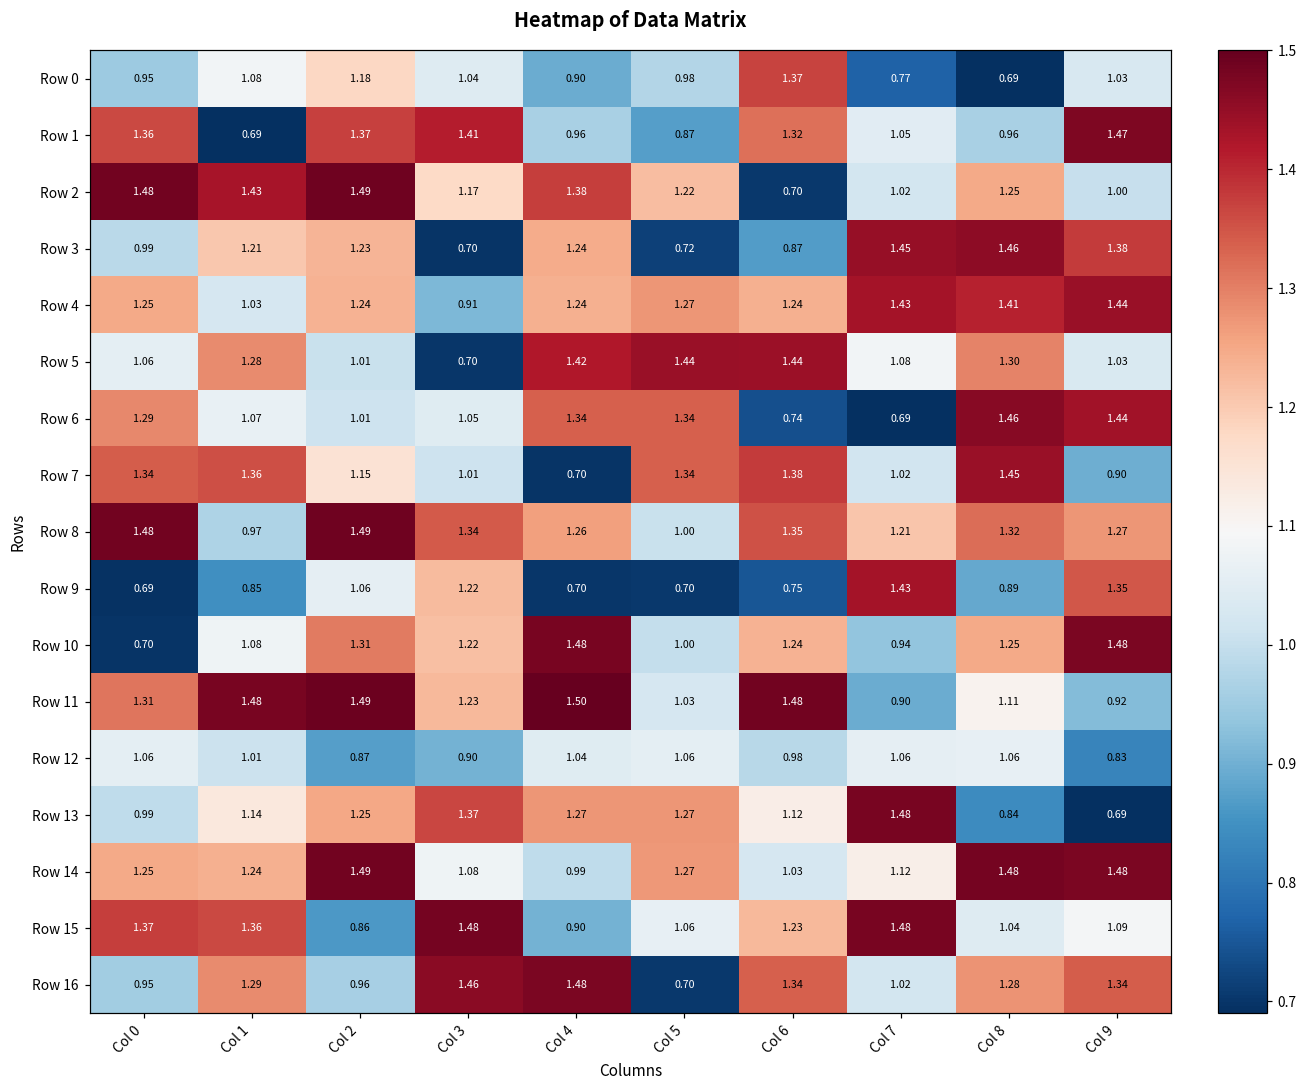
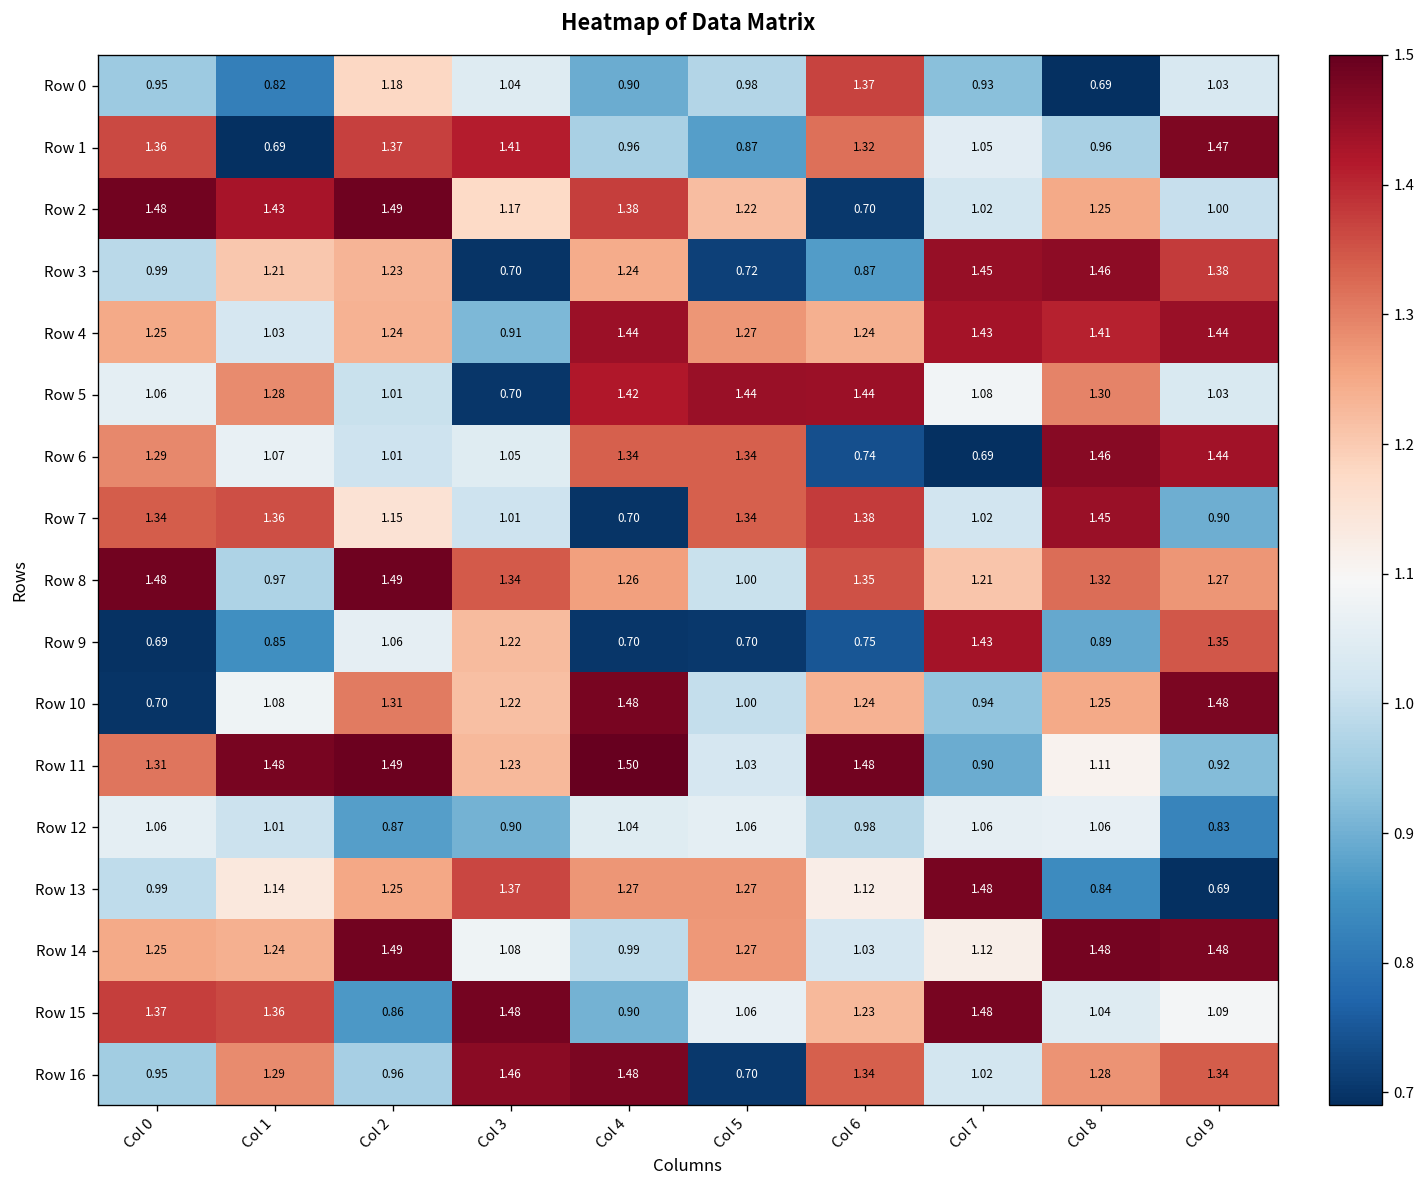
  {
    "Row 0": {
      "Col 0": 0.95,
-     "Col 1": 1.08,
+     "Col 1": 0.82,
      "Col 2": 1.18,
      "Col 3": 1.04,
      "Col 4": 0.90,
      "Col 5": 0.98,
      "Col 6": 1.37,
-     "Col 7": 0.77,
+     "Col 7": 0.93,
      "Col 8": 0.69,
      "Col 9": 1.03
    },
    "Row 1": {
      "Col 0": 1.36,
      "Col 1": 0.69,
      "Col 2": 1.37,
      "Col 3": 1.41,
      "Col 4": 0.96,
      "Col 5": 0.87,
      "Col 6": 1.32,
      "Col 7": 1.05,
      "Col 8": 0.96,
      "Col 9": 1.47
    },
    "Row 2": {
      "Col 0": 1.48,
      "Col 1": 1.43,
      "Col 2": 1.49,
      "Col 3": 1.17,
      "Col 4": 1.38,
      "Col 5": 1.22,
      "Col 6": 0.70,
      "Col 7": 1.02,
      "Col 8": 1.25,
      "Col 9": 1.00
    },
    "Row 3": {
      "Col 0": 0.99,
      "Col 1": 1.21,
      "Col 2": 1.23,
      "Col 3": 0.70,
      "Col 4": 1.24,
      "Col 5": 0.72,
      "Col 6": 0.87,
      "Col 7": 1.45,
      "Col 8": 1.46,
      "Col 9": 1.38
    },
    "Row 4": {
      "Col 0": 1.25,
      "Col 1": 1.03,
      "Col 2": 1.24,
      "Col 3": 0.91,
-     "Col 4": 1.24,
+     "Col 4": 1.44,
      "Col 5": 1.27,
      "Col 6": 1.24,
      "Col 7": 1.43,
      "Col 8": 1.41,
      "Col 9": 1.44
    },
    "Row 5": {
      "Col 0": 1.06,
      "Col 1": 1.28,
      "Col 2": 1.01,
      "Col 3": 0.70,
      "Col 4": 1.42,
      "Col 5": 1.44,
      "Col 6": 1.44,
      "Col 7": 1.08,
      "Col 8": 1.30,
      "Col 9": 1.03
    },
    "Row 6": {
      "Col 0": 1.29,
      "Col 1": 1.07,
      "Col 2": 1.01,
      "Col 3": 1.05,
      "Col 4": 1.34,
      "Col 5": 1.34,
      "Col 6": 0.74,
      "Col 7": 0.69,
      "Col 8": 1.46,
      "Col 9": 1.44
    },
    "Row 7": {
      "Col 0": 1.34,
      "Col 1": 1.36,
      "Col 2": 1.15,
      "Col 3": 1.01,
      "Col 4": 0.70,
      "Col 5": 1.34,
      "Col 6": 1.38,
      "Col 7": 1.02,
      "Col 8": 1.45,
      "Col 9": 0.90
    },
    "Row 8": {
      "Col 0": 1.48,
      "Col 1": 0.97,
      "Col 2": 1.49,
      "Col 3": 1.34,
      "Col 4": 1.26,
      "Col 5": 1.00,
      "Col 6": 1.35,
      "Col 7": 1.21,
      "Col 8": 1.32,
      "Col 9": 1.27
    },
    "Row 9": {
      "Col 0": 0.69,
      "Col 1": 0.85,
      "Col 2": 1.06,
      "Col 3": 1.22,
      "Col 4": 0.70,
      "Col 5": 0.70,
      "Col 6": 0.75,
      "Col 7": 1.43,
      "Col 8": 0.89,
      "Col 9": 1.35
    },
    "Row 10": {
      "Col 0": 0.70,
      "Col 1": 1.08,
      "Col 2": 1.31,
      "Col 3": 1.22,
      "Col 4": 1.48,
      "Col 5": 1.00,
      "Col 6": 1.24,
      "Col 7": 0.94,
      "Col 8": 1.25,
      "Col 9": 1.48
    },
    "Row 11": {
      "Col 0": 1.31,
      "Col 1": 1.48,
      "Col 2": 1.49,
      "Col 3": 1.23,
      "Col 4": 1.50,
      "Col 5": 1.03,
      "Col 6": 1.48,
      "Col 7": 0.90,
      "Col 8": 1.11,
      "Col 9": 0.92
    },
    "Row 12": {
      "Col 0": 1.06,
      "Col 1": 1.01,
      "Col 2": 0.87,
      "Col 3": 0.90,
      "Col 4": 1.04,
      "Col 5": 1.06,
      "Col 6": 0.98,
      "Col 7": 1.06,
      "Col 8": 1.06,
      "Col 9": 0.83
    },
    "Row 13": {
      "Col 0": 0.99,
      "Col 1": 1.14,
      "Col 2": 1.25,
      "Col 3": 1.37,
      "Col 4": 1.27,
      "Col 5": 1.27,
      "Col 6": 1.12,
      "Col 7": 1.48,
      "Col 8": 0.84,
      "Col 9": 0.69
    },
    "Row 14": {
      "Col 0": 1.25,
      "Col 1": 1.24,
      "Col 2": 1.49,
      "Col 3": 1.08,
      "Col 4": 0.99,
      "Col 5": 1.27,
      "Col 6": 1.03,
      "Col 7": 1.12,
      "Col 8": 1.48,
      "Col 9": 1.48
    },
    "Row 15": {
      "Col 0": 1.37,
      "Col 1": 1.36,
      "Col 2": 0.86,
      "Col 3": 1.48,
      "Col 4": 0.90,
      "Col 5": 1.06,
      "Col 6": 1.23,
      "Col 7": 1.48,
      "Col 8": 1.04,
      "Col 9": 1.09
    },
    "Row 16": {
      "Col 0": 0.95,
      "Col 1": 1.29,
      "Col 2": 0.96,
      "Col 3": 1.46,
      "Col 4": 1.48,
      "Col 5": 0.70,
      "Col 6": 1.34,
      "Col 7": 1.02,
      "Col 8": 1.28,
      "Col 9": 1.34
    }
  }
